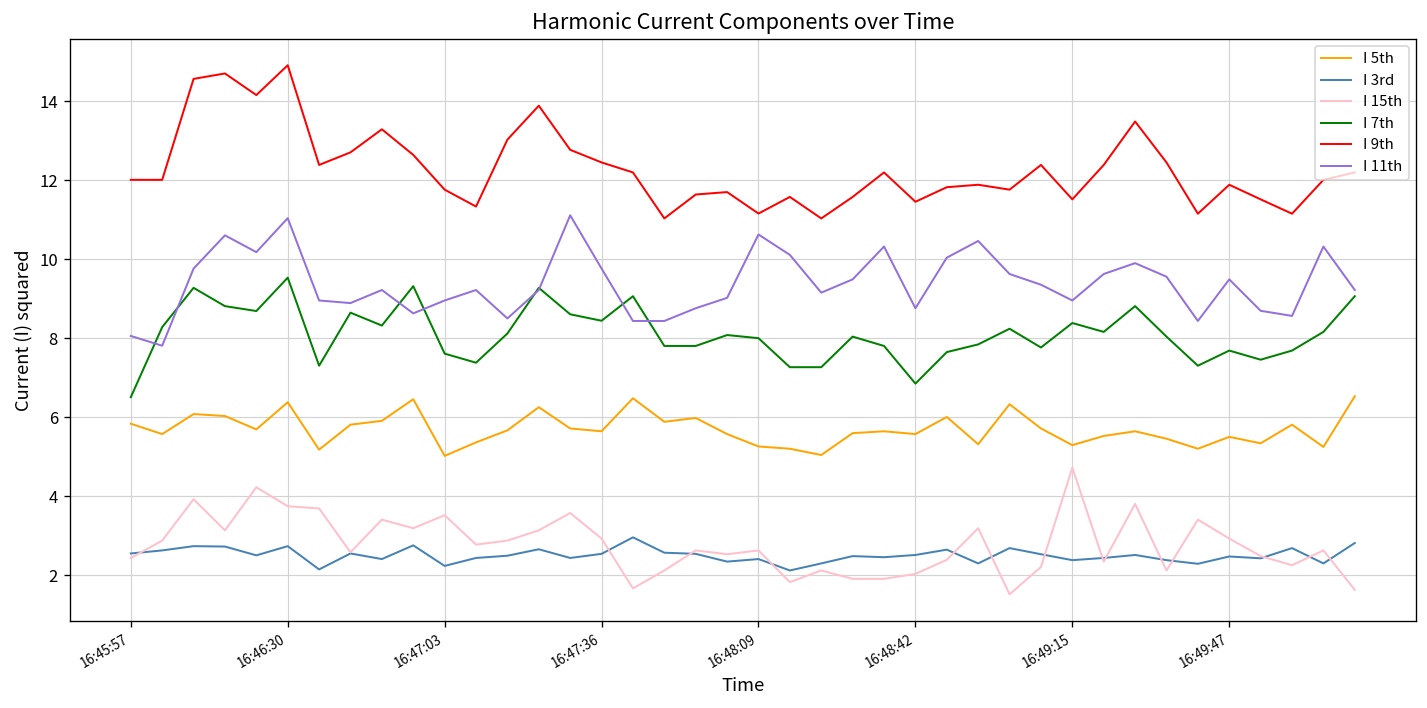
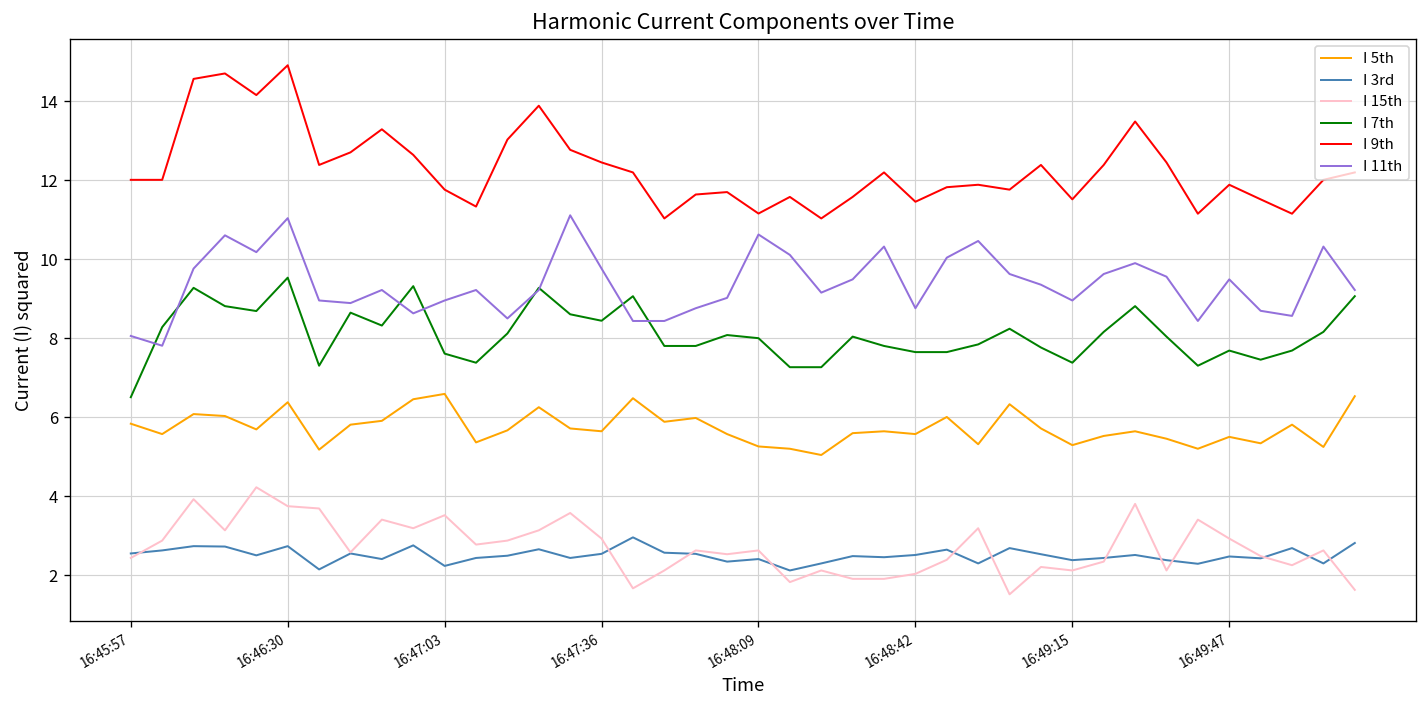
  {
    "I 5th": {
      "16:45:57": 5.8,
      "16:46:30": 6.4,
-     "16:47:03": 5.0,
+     "16:47:03": 6.6,
      "16:47:36": 5.6,
      "16:48:09": 5.3,
      "16:48:42": 5.6,
      "16:49:15": 5.3,
      "16:49:47": 5.5
    },
    "I 3rd": {
      "16:45:57": 2.5,
      "16:46:30": 2.7,
      "16:47:03": 2.2,
      "16:47:36": 2.5,
      "16:48:09": 2.4,
      "16:48:42": 2.5,
      "16:49:15": 2.4,
      "16:49:47": 2.5
    },
    "I 15th": {
      "16:45:57": 2.4,
      "16:46:30": 3.7,
      "16:47:03": 3.5,
      "16:47:36": 2.9,
      "16:48:09": 2.6,
      "16:48:42": 2.0,
-     "16:49:15": 4.7,
+     "16:49:15": 2.1,
      "16:49:47": 2.9
    },
    "I 7th": {
      "16:45:57": 6.5,
      "16:46:30": 9.5,
      "16:47:03": 7.6,
      "16:47:36": 8.4,
      "16:48:09": 8.0,
-     "16:48:42": 6.8,
-     "16:49:15": 8.4,
+     "16:48:42": 7.6,
+     "16:49:15": 7.4,
      "16:49:47": 7.7
    },
    "I 9th": {
      "16:45:57": 12.0,
      "16:46:30": 14.9,
      "16:47:03": 11.8,
      "16:47:36": 12.4,
      "16:48:09": 11.2,
      "16:48:42": 11.5,
      "16:49:15": 11.5,
      "16:49:47": 11.9
    },
    "I 11th": {
      "16:45:57": 8.1,
      "16:46:30": 11.0,
      "16:47:03": 9.0,
      "16:47:36": 9.8,
      "16:48:09": 10.6,
      "16:48:42": 8.8,
      "16:49:15": 9.0,
      "16:49:47": 9.5
    }
  }
